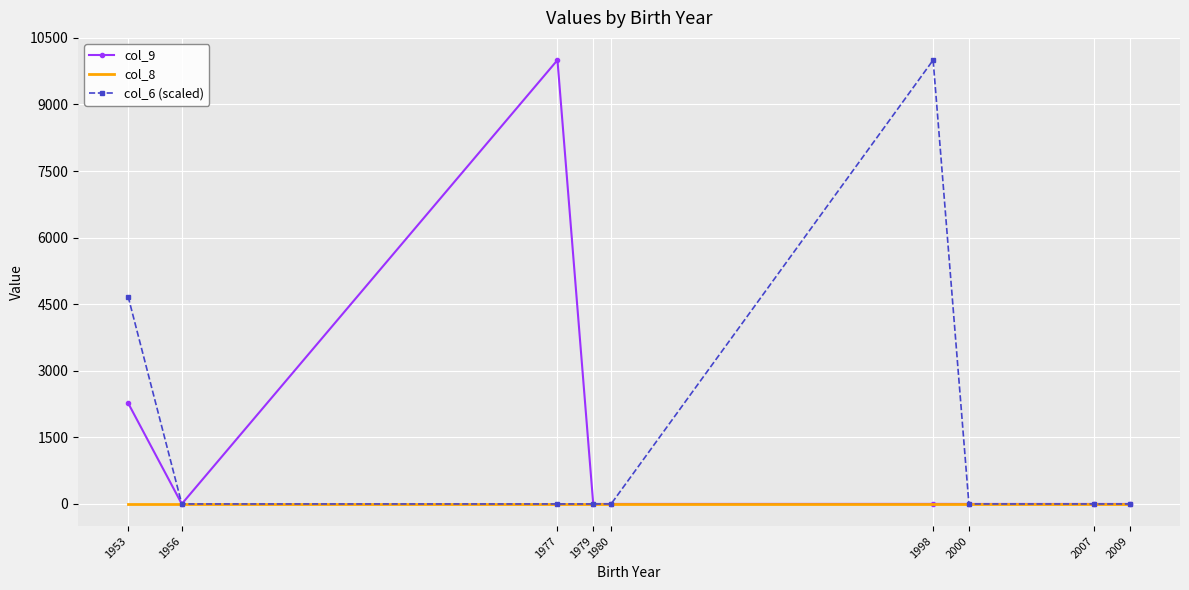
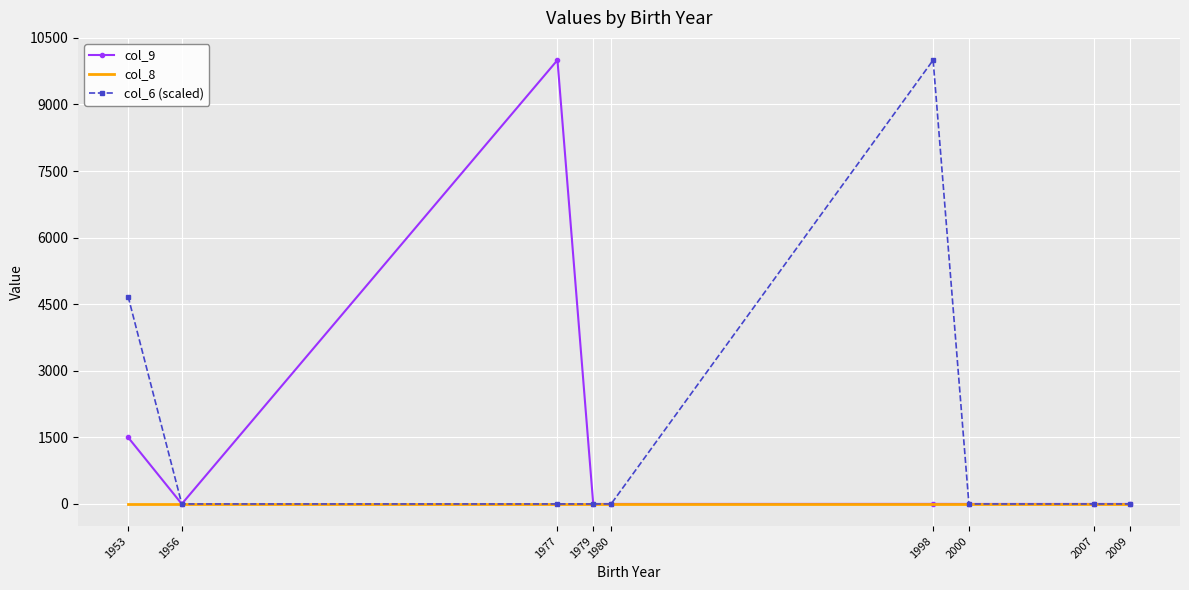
  {
    "col_9": {
-     "1953": 2300,
+     "1953": 1500,
      "1977": 10000
    },
    "col_8": {
      "1953": 0
    },
    "col_6 (scaled)": {
      "1953": 4700,
      "1998": 10000
    }
  }
